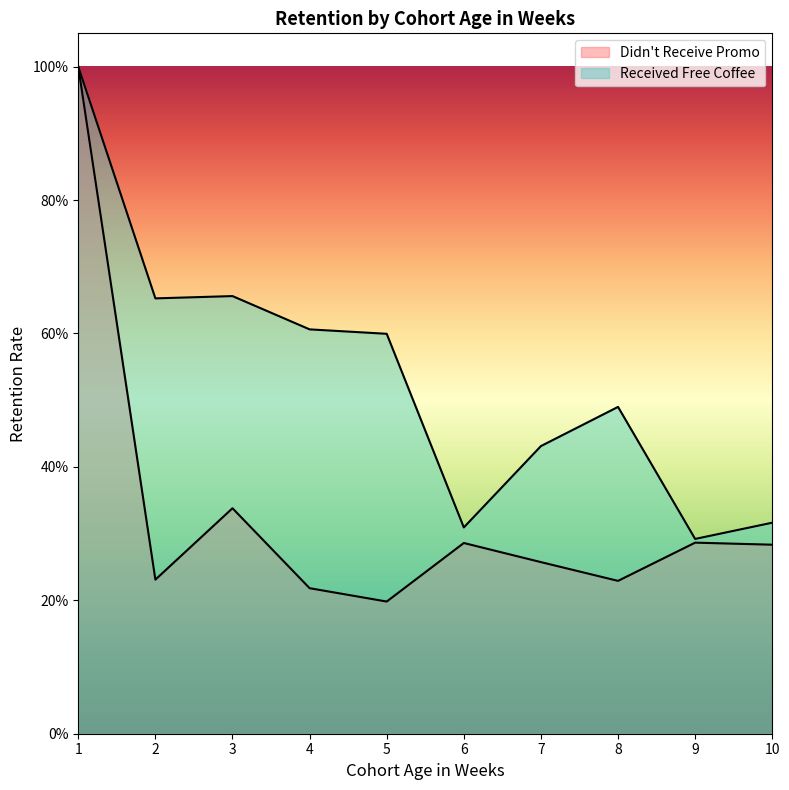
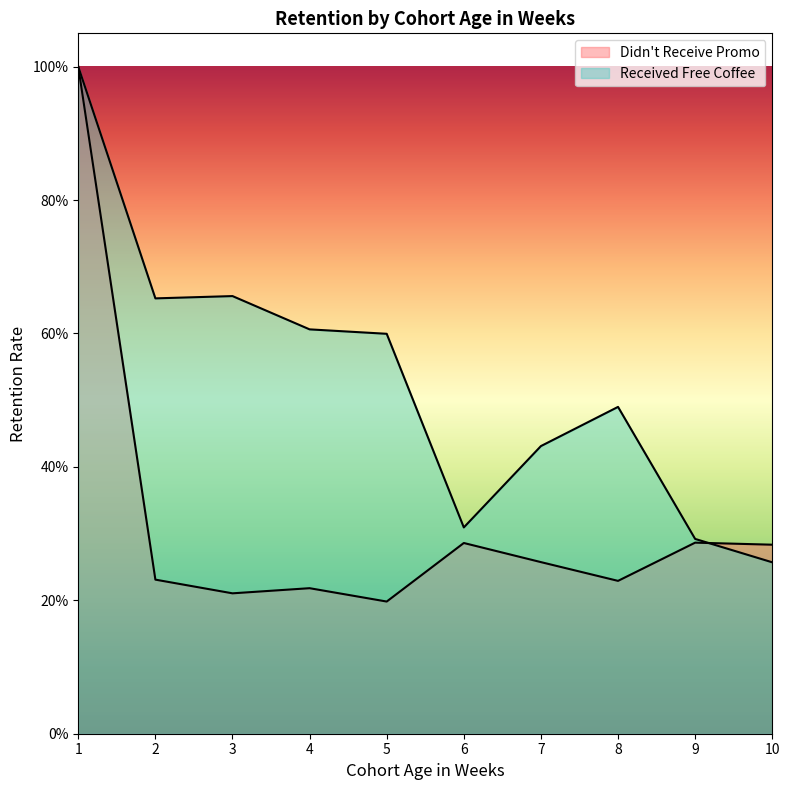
  {
    "Didn't Receive Promo": {
      "2": "23%",
-     "3": "34%",
+     "3": "21%",
      "4": "22%",
      "5": "20%",
      "6": "29%",
      "7": "26%",
      "8": "23%",
      "9": "29%",
      "10": "28%"
    },
    "Received Free Coffee": {
      "2": "65%",
      "3": "66%",
      "4": "61%",
      "5": "60%",
      "6": "31%",
      "7": "43%",
      "8": "49%",
      "9": "29%",
-     "10": "32%"
+     "10": "26%"
    }
  }
